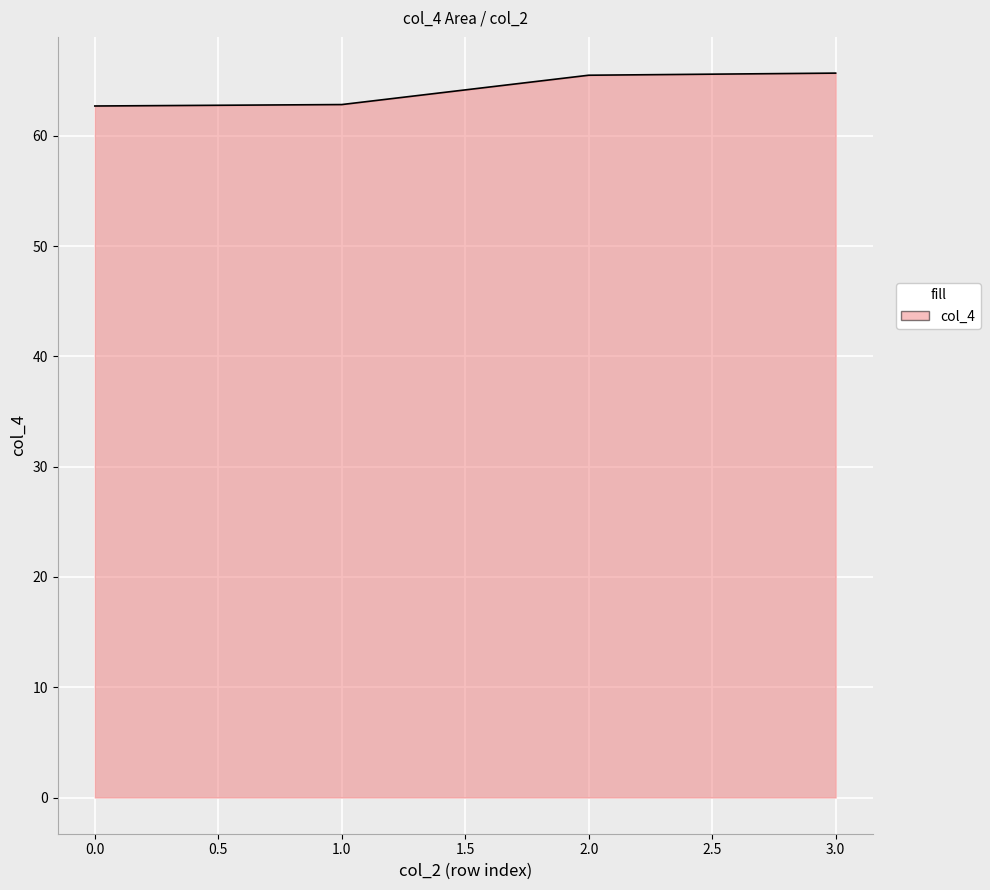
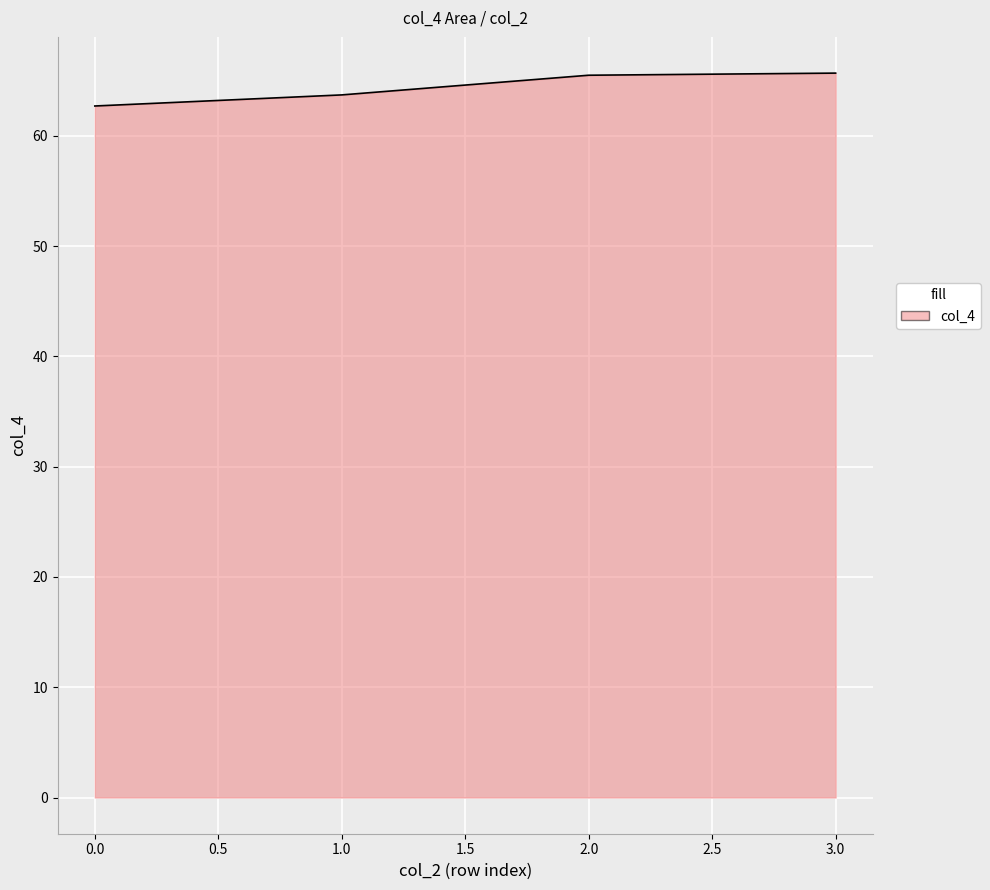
  {
    "0.0": 62.7,
-   "1.0": 62.8,
+   "1.0": 63.7,
    "2.0": 65.5,
    "3.0": 65.7
  }
